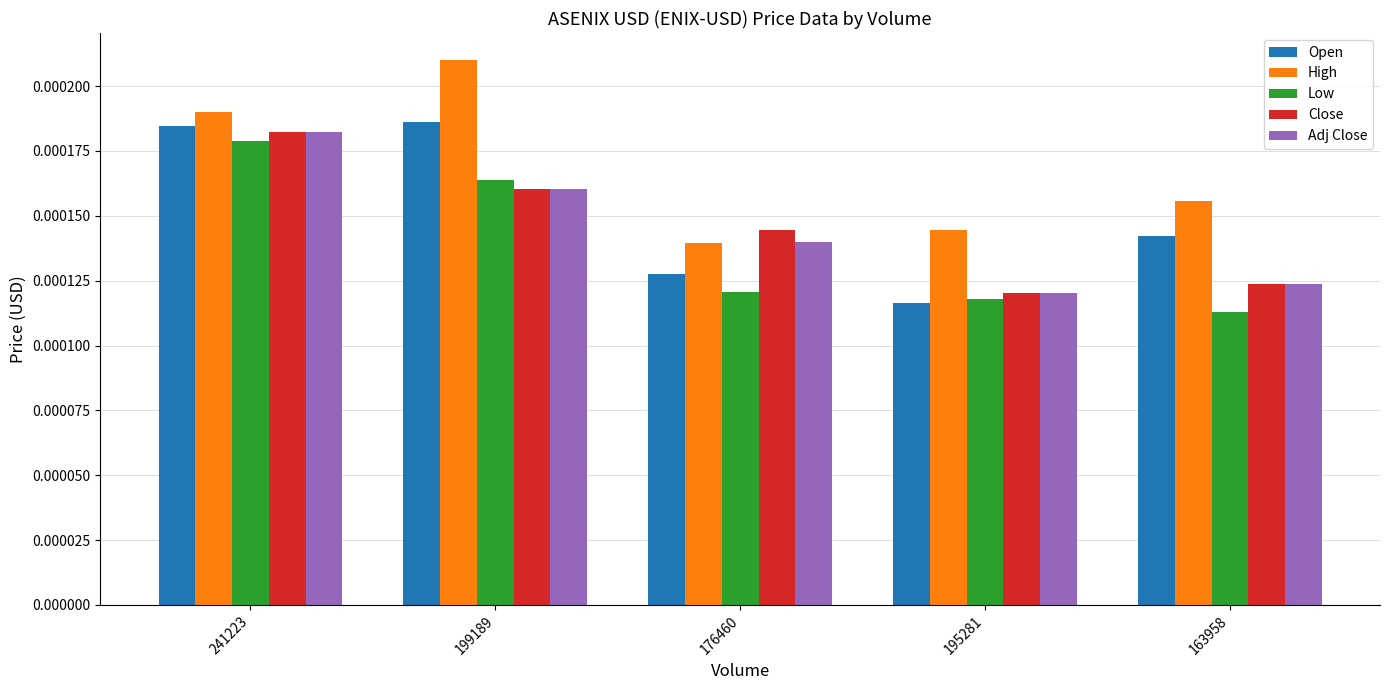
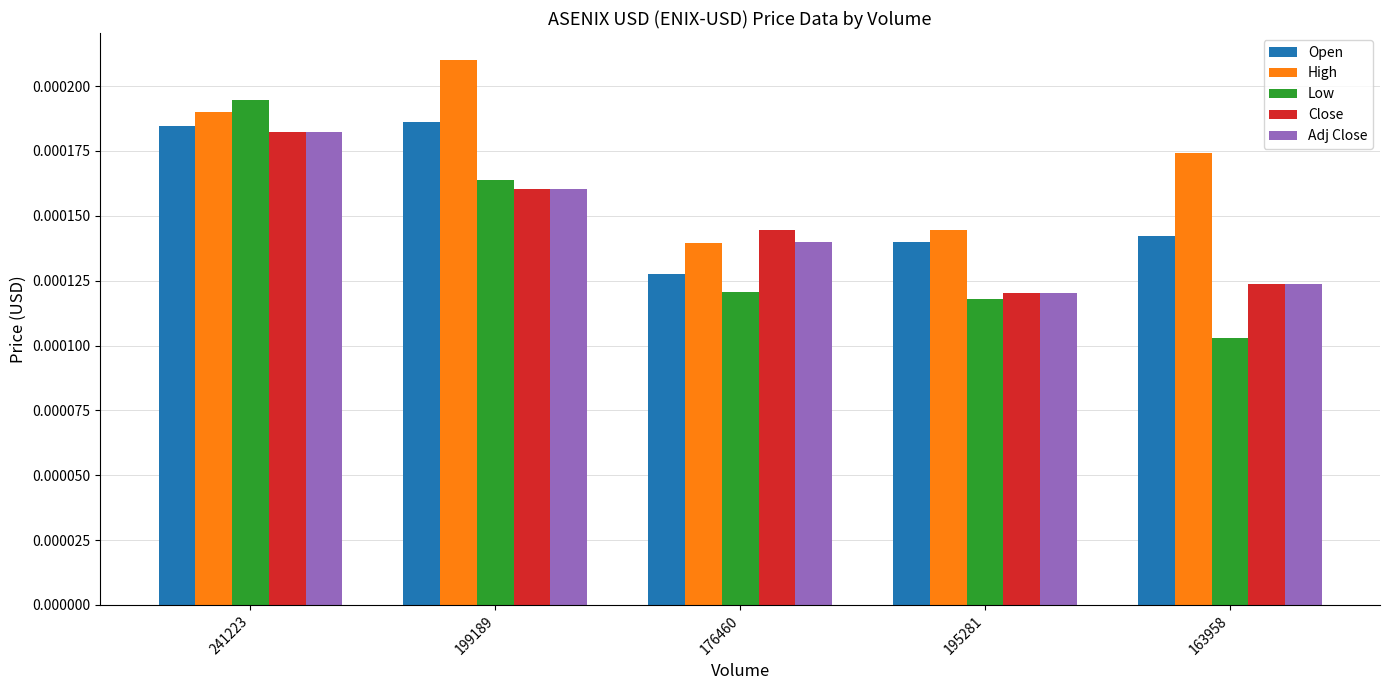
  {
    "Open": {
      "241223": 0.000185,
      "199189": 0.000186,
      "176460": 0.000128,
-     "195281": 0.000116,
+     "195281": 0.000140,
      "163958": 0.000142
    },
    "High": {
      "241223": 0.000190,
      "199189": 0.000210,
      "176460": 0.000140,
      "195281": 0.000144,
-     "163958": 0.000156
+     "163958": 0.000174
    },
    "Low": {
-     "241223": 0.000179,
+     "241223": 0.000194,
      "199189": 0.000164,
      "176460": 0.000121,
      "195281": 0.000118,
-     "163958": 0.000113
+     "163958": 0.000103
    },
    "Close": {
      "241223": 0.000182,
      "199189": 0.000160,
      "176460": 0.000145,
      "195281": 0.000120,
      "163958": 0.000124
    },
    "Adj Close": {
      "241223": 0.000182,
      "199189": 0.000160,
      "176460": 0.000140,
      "195281": 0.000120,
      "163958": 0.000124
    }
  }
